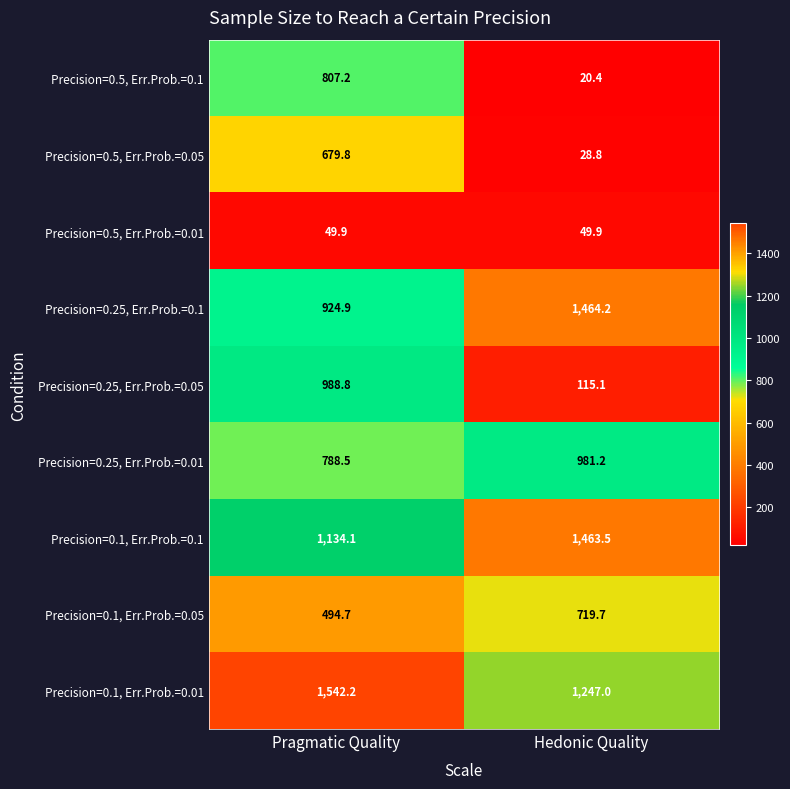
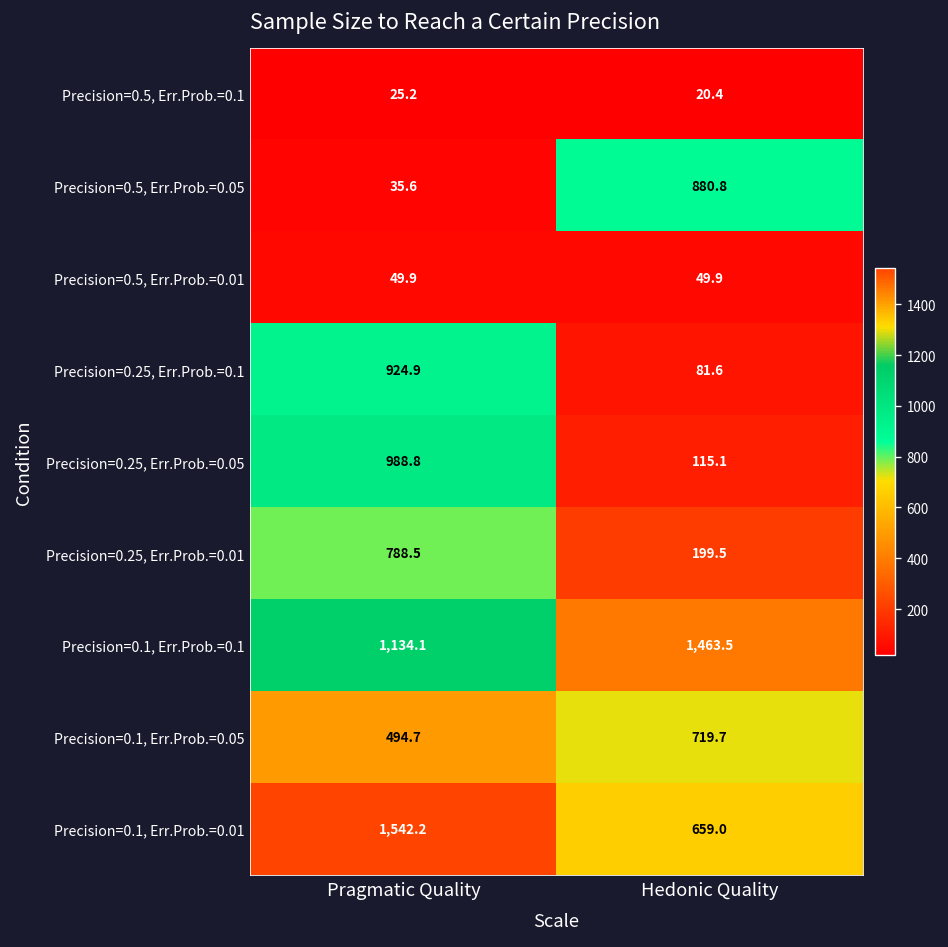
  {
    "Precision=0.5, Err.Prob.=0.1": {
-     "Pragmatic Quality": "807.2",
+     "Pragmatic Quality": "25.2",
      "Hedonic Quality": "20.4"
    },
    "Precision=0.5, Err.Prob.=0.05": {
-     "Pragmatic Quality": "679.8",
-     "Hedonic Quality": "28.8"
+     "Pragmatic Quality": "35.6",
+     "Hedonic Quality": "880.8"
    },
    "Precision=0.5, Err.Prob.=0.01": {
      "Pragmatic Quality": "49.9",
      "Hedonic Quality": "49.9"
    },
    "Precision=0.25, Err.Prob.=0.1": {
      "Pragmatic Quality": "924.9",
-     "Hedonic Quality": "1,464.2"
+     "Hedonic Quality": "81.6"
    },
    "Precision=0.25, Err.Prob.=0.05": {
      "Pragmatic Quality": "988.8",
      "Hedonic Quality": "115.1"
    },
    "Precision=0.25, Err.Prob.=0.01": {
      "Pragmatic Quality": "788.5",
-     "Hedonic Quality": "981.2"
+     "Hedonic Quality": "199.5"
    },
    "Precision=0.1, Err.Prob.=0.1": {
      "Pragmatic Quality": "1,134.1",
      "Hedonic Quality": "1,463.5"
    },
    "Precision=0.1, Err.Prob.=0.05": {
      "Pragmatic Quality": "494.7",
      "Hedonic Quality": "719.7"
    },
    "Precision=0.1, Err.Prob.=0.01": {
      "Pragmatic Quality": "1,542.2",
-     "Hedonic Quality": "1,247.0"
+     "Hedonic Quality": "659.0"
    }
  }
